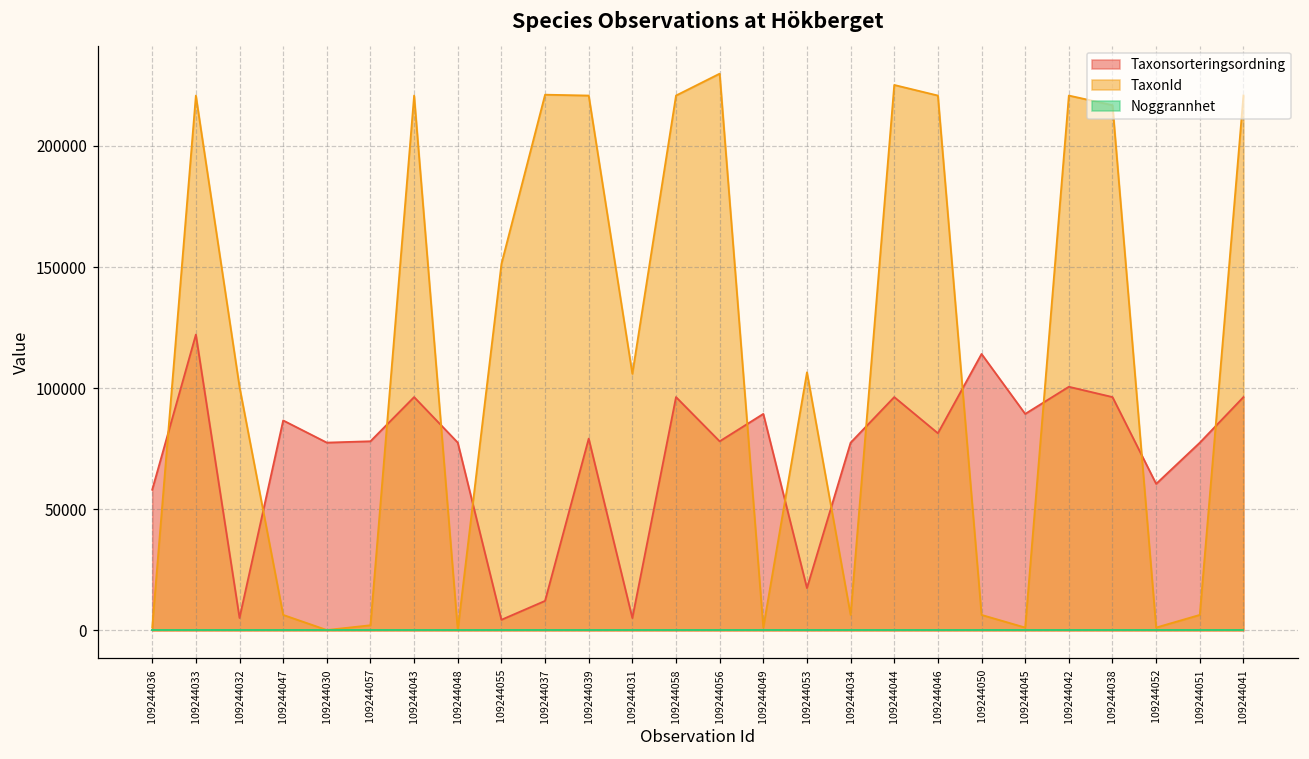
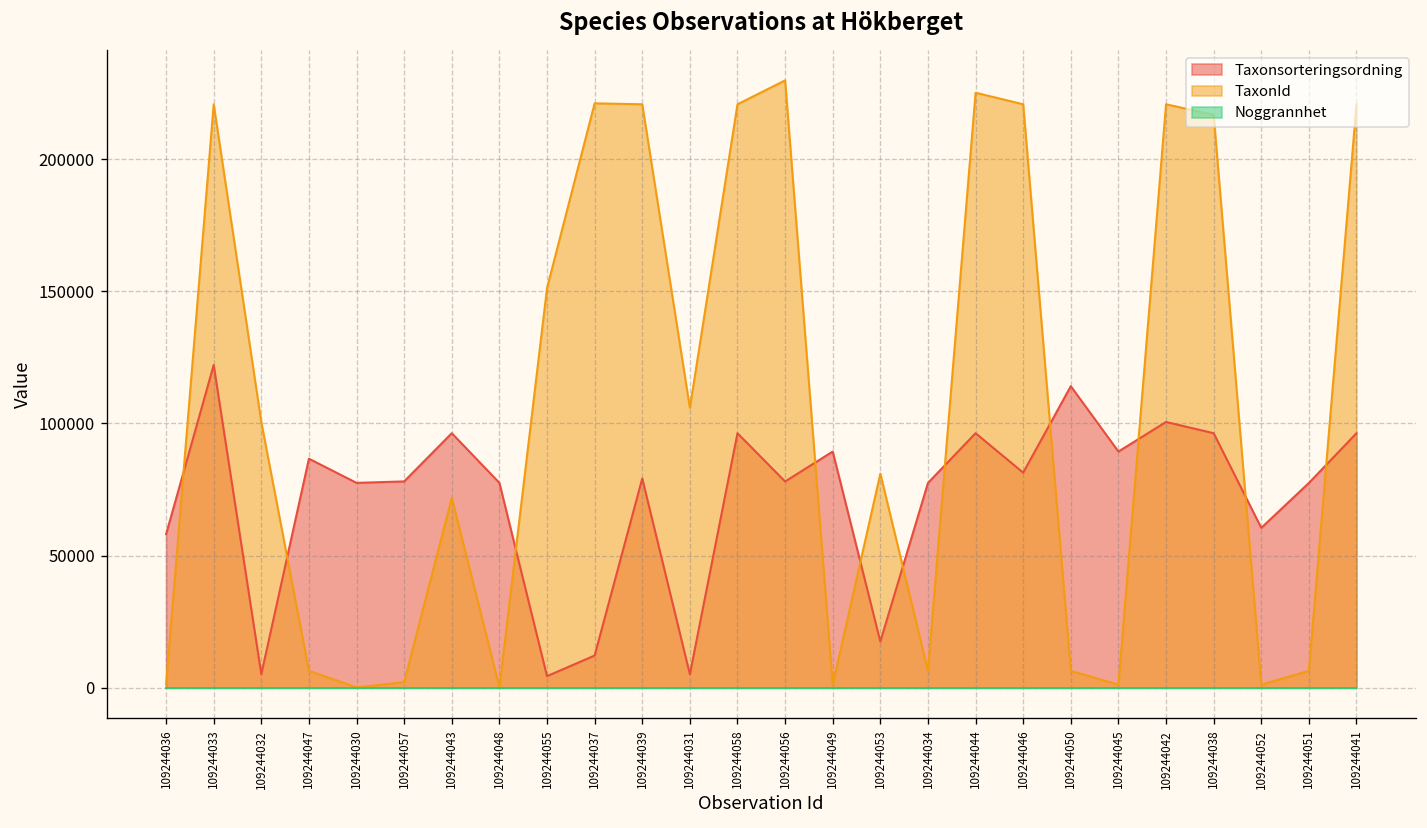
  {
    "Taxonsorteringsordning": {
      "109244036": 58000,
      "109244033": 122000,
      "109244032": 5000,
      "109244047": 87000,
      "109244030": 78000,
      "109244057": 78000,
      "109244043": 96000,
      "109244048": 78000,
      "109244055": 4000,
      "109244037": 12000,
      "109244039": 79000,
      "109244031": 5000,
      "109244058": 96000,
      "109244056": 78000,
      "109244049": 89000,
      "109244053": 18000,
      "109244034": 78000,
      "109244044": 96000,
      "109244046": 81000,
      "109244050": 114000,
      "109244045": 89000,
      "109244042": 101000,
      "109244038": 96000,
      "109244052": 61000,
      "109244051": 78000,
      "109244041": 96000
    },
    "TaxonId": {
      "109244036": 1000,
      "109244033": 221000,
      "109244032": 101000,
      "109244047": 6000,
      "109244057": 2000,
-     "109244043": 221000,
+     "109244043": 72000,
      "109244055": 151000,
      "109244037": 221000,
      "109244039": 221000,
      "109244031": 106000,
      "109244058": 221000,
      "109244056": 230000,
      "109244049": 1000,
-     "109244053": 107000,
+     "109244053": 81000,
      "109244034": 6000,
      "109244044": 225000,
      "109244046": 221000,
      "109244050": 6000,
      "109244045": 1000,
      "109244042": 221000,
      "109244052": 1000,
      "109244051": 6000
    },
    "Noggrannhet": {
      "109244036": 0,
      "109244033": 0,
      "109244032": 0,
      "109244047": 0,
      "109244057": 0,
      "109244043": 0,
      "109244055": 0,
      "109244037": 0,
      "109244039": 0,
      "109244031": 0,
      "109244058": 0,
      "109244056": 0,
      "109244049": 0,
      "109244053": 0,
      "109244034": 0,
      "109244044": 0,
      "109244046": 0,
      "109244050": 0,
      "109244045": 0,
      "109244042": 0,
      "109244038": 0,
      "109244052": 0,
      "109244051": 0,
      "109244041": 0
    }
  }
